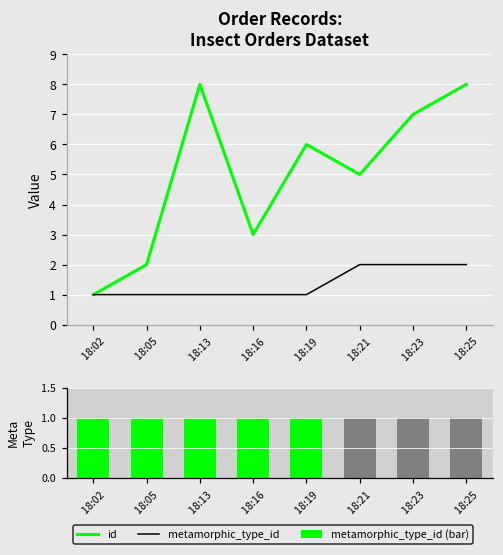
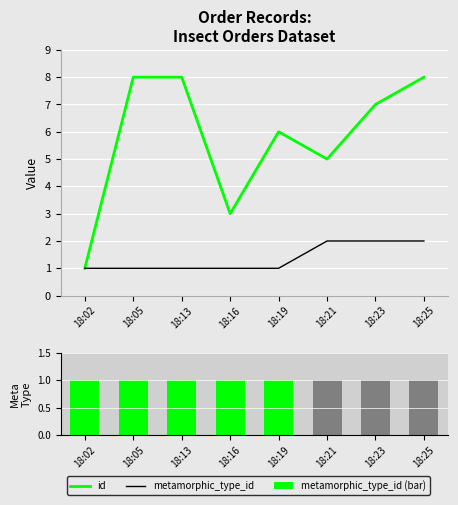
  {
    "Order Records: Insect Orders Dataset": {
      "id": {
-       "18:05": 2,
+       "18:05": 8,
        "18:13": 8,
        "18:16": 3,
        "18:19": 6,
        "18:21": 5,
        "18:23": 7,
        "18:25": 8
      },
      "metamorphic_type_id": {
        "18:05": 1,
        "18:13": 1,
        "18:16": 1,
        "18:19": 1,
        "18:21": 2,
        "18:23": 2,
        "18:25": 2
      }
    }
  }
